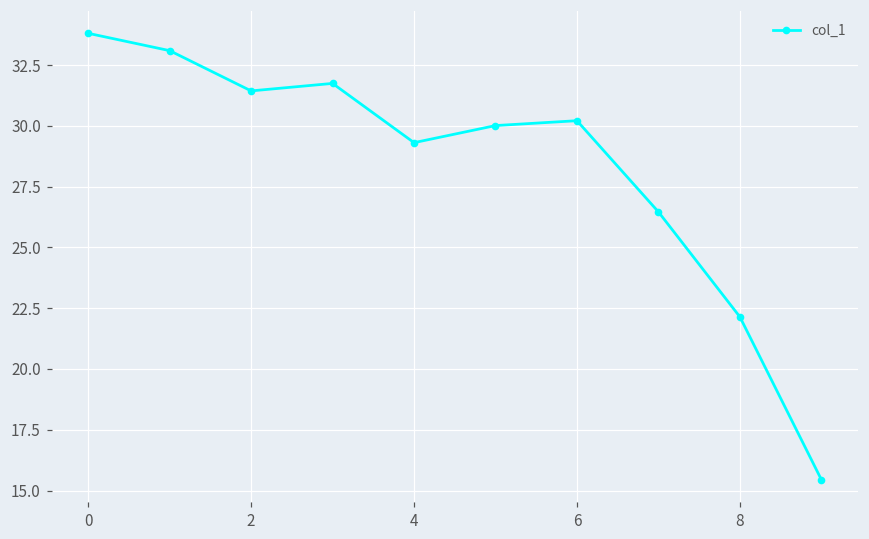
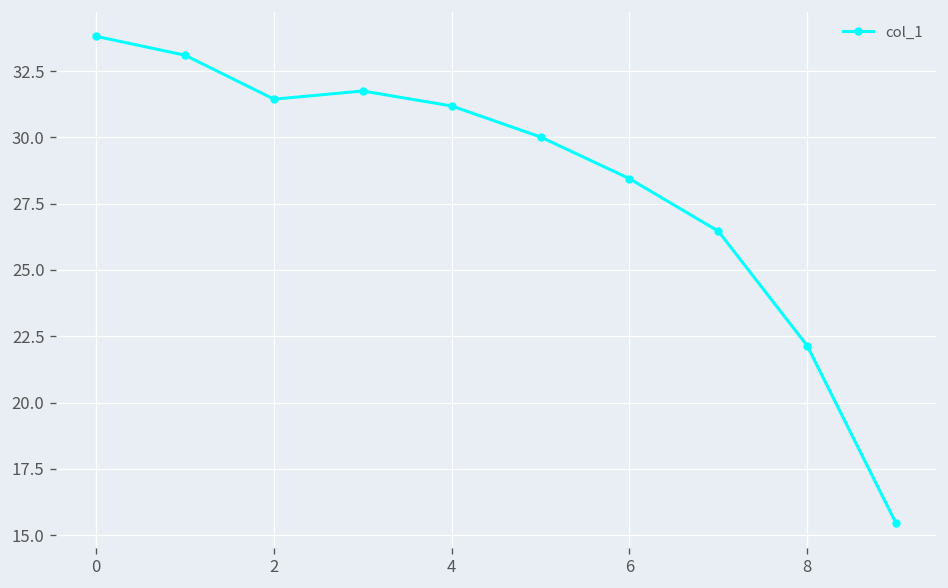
  {
    "0": 33.8,
    "2": 31.4,
-   "4": 29.3,
-   "6": 30.2,
+   "4": 31.2,
+   "6": 28.4,
    "8": 22.1
  }
